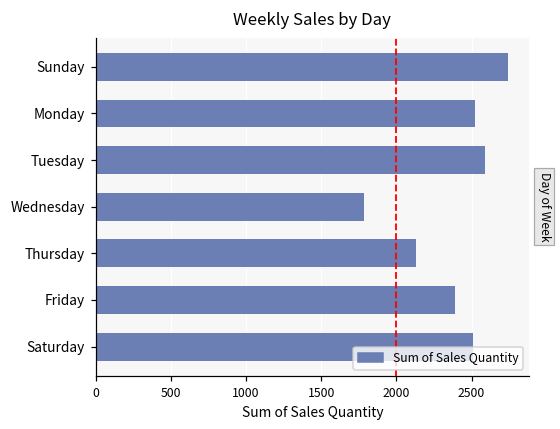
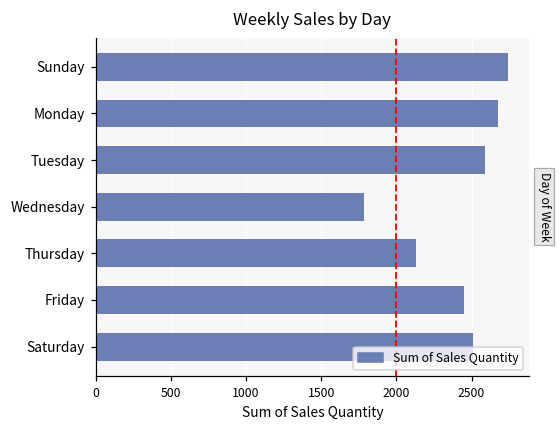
  {
    "Sunday": 2750,
-   "Monday": 2520,
+   "Monday": 2670,
    "Tuesday": 2590,
    "Wednesday": 1790,
    "Thursday": 2130,
-   "Friday": 2390,
+   "Friday": 2450,
    "Saturday": 2510
  }
